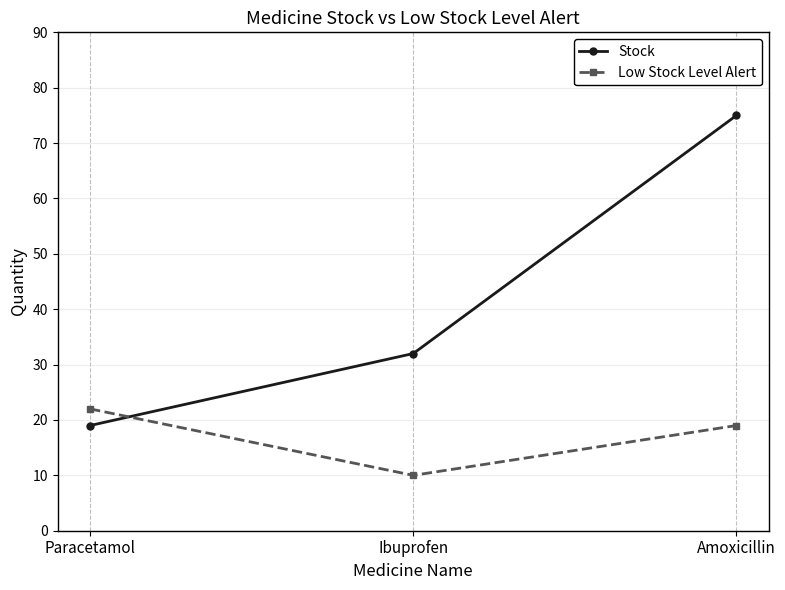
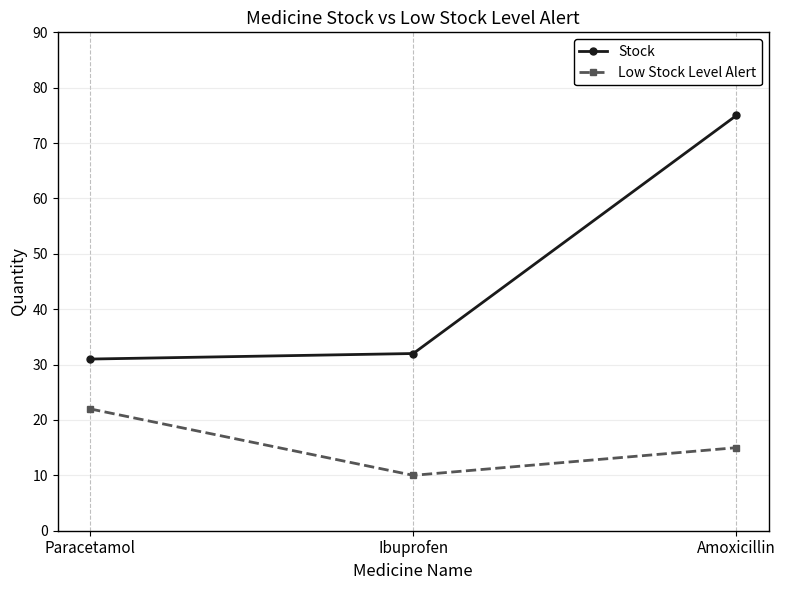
  {
    "Stock": {
-     "Paracetamol": 19,
+     "Paracetamol": 31,
      "Ibuprofen": 32,
      "Amoxicillin": 75
    },
    "Low Stock Level Alert": {
      "Paracetamol": 22,
      "Ibuprofen": 10,
-     "Amoxicillin": 19
+     "Amoxicillin": 15
    }
  }
